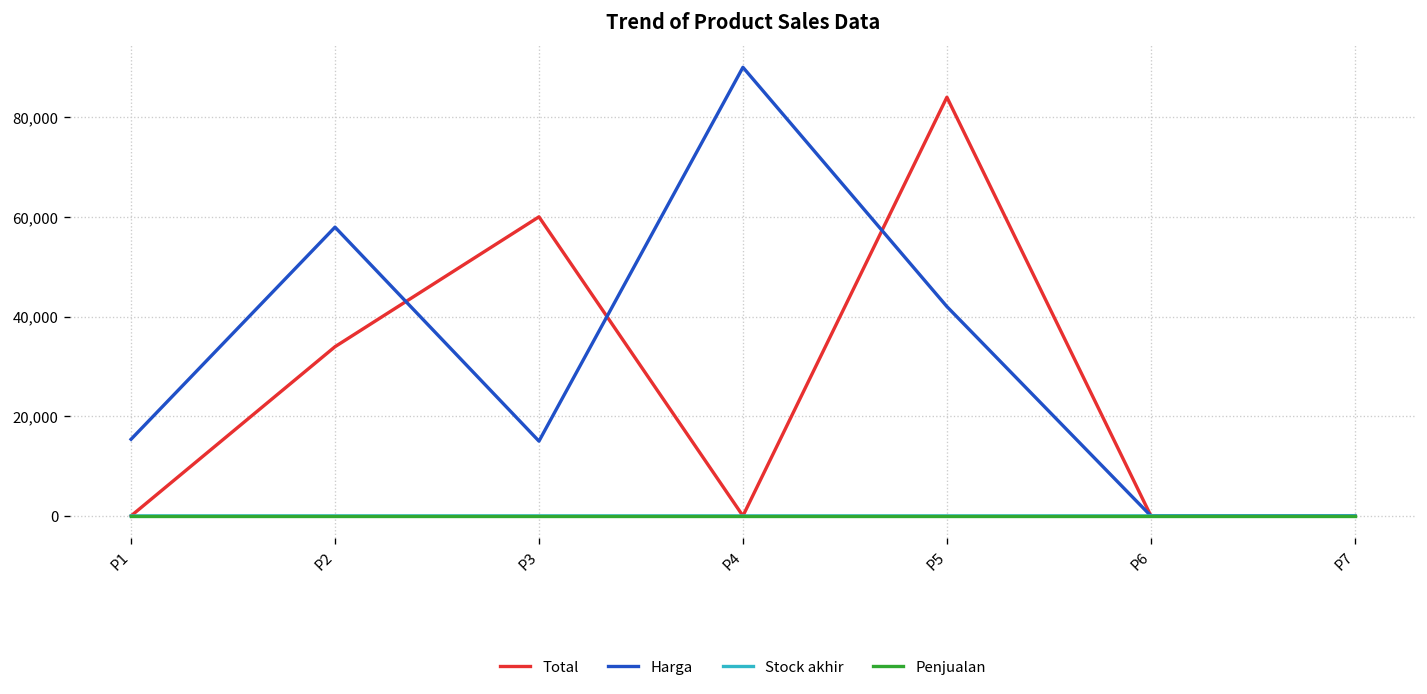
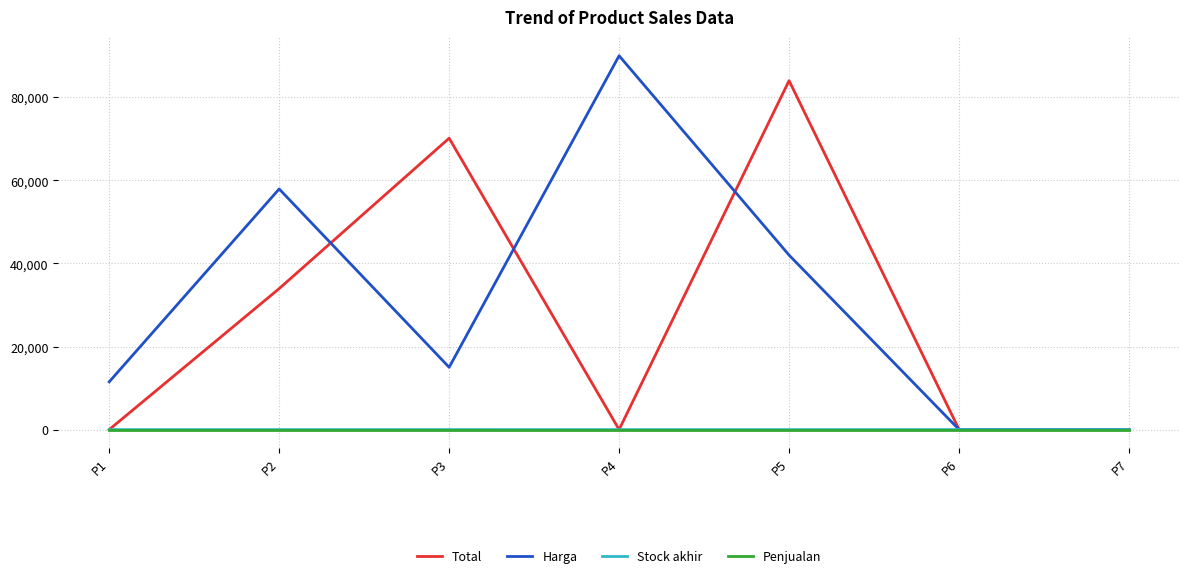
  {
    "Total": {
      "P2": "34,000",
-     "P3": "60,000",
+     "P3": "70,000",
      "P5": "84,000"
    },
    "Harga": {
-     "P1": "15,000",
+     "P1": "12,000",
      "P2": "58,000",
      "P3": "15,000",
      "P4": "90,000",
      "P5": "42,000"
    },
    "Penjualan": {
      "P2": "0",
      "P3": "0",
      "P5": "0"
    }
  }
